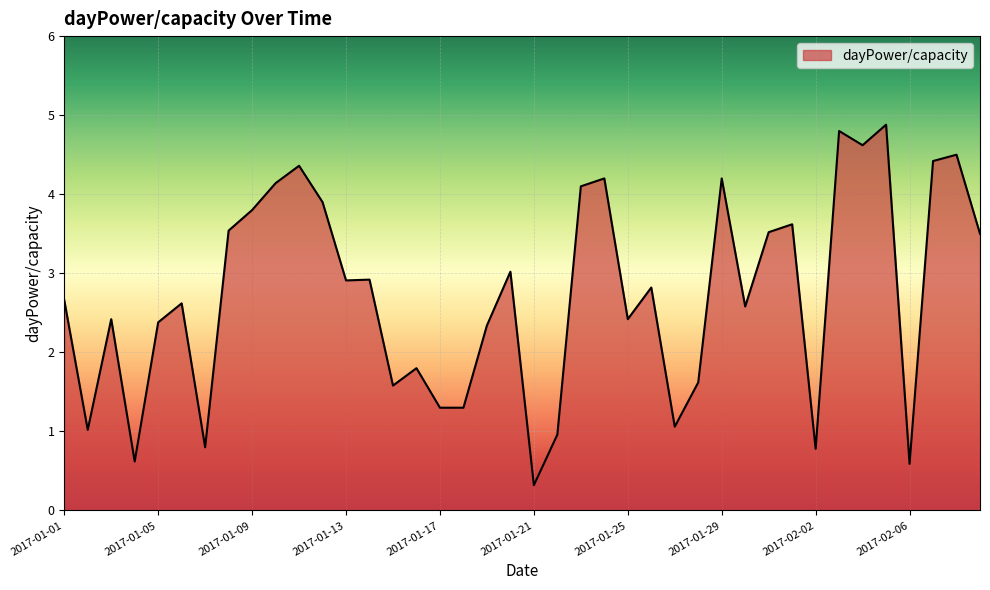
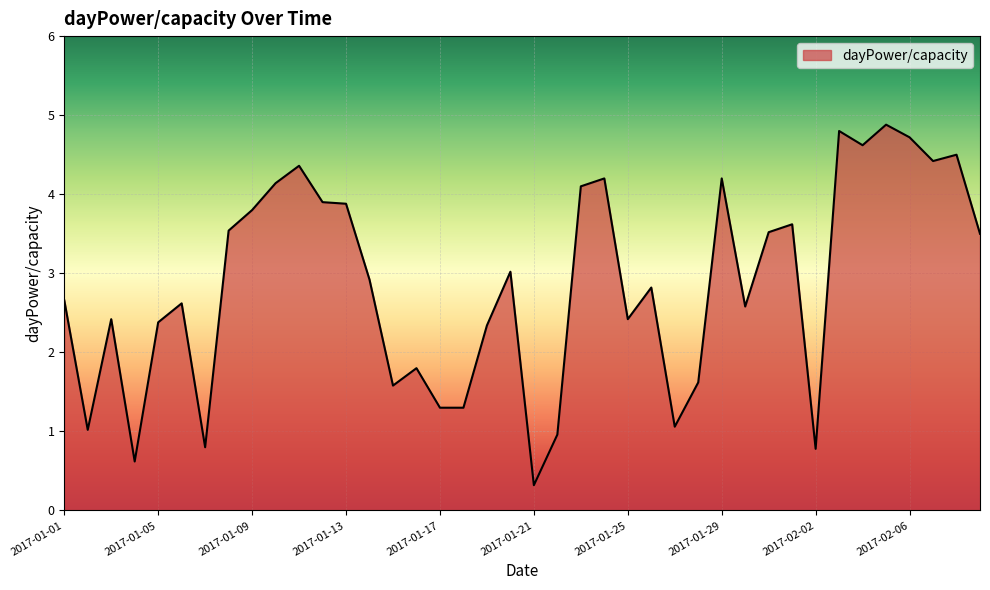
  {
    "2017-01-01": 2.7,
    "2017-01-05": 2.4,
    "2017-01-09": 3.8,
-   "2017-01-13": 2.9,
+   "2017-01-13": 3.9,
    "2017-01-17": 1.3,
    "2017-01-21": 0.3,
    "2017-01-25": 2.4,
    "2017-01-29": 4.2,
    "2017-02-02": 0.8,
-   "2017-02-06": 0.6
+   "2017-02-06": 4.7
  }
